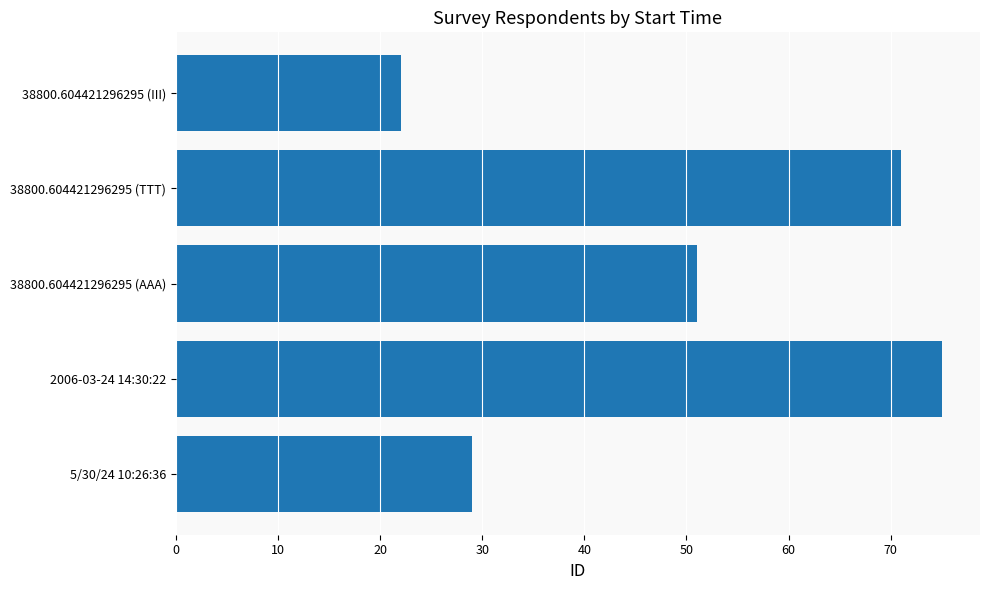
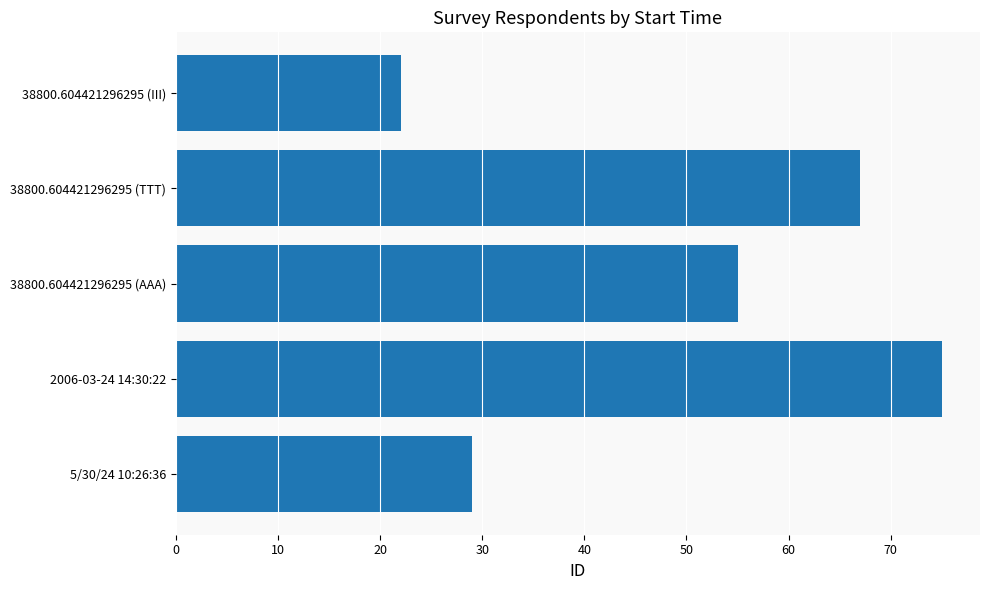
  {
    "38800.604421296295 (III)": 22,
-   "38800.604421296295 (TTT)": 71,
-   "38800.604421296295 (AAA)": 51,
+   "38800.604421296295 (TTT)": 67,
+   "38800.604421296295 (AAA)": 55,
    "2006-03-24 14:30:22": 75,
    "5/30/24 10:26:36": 29
  }
